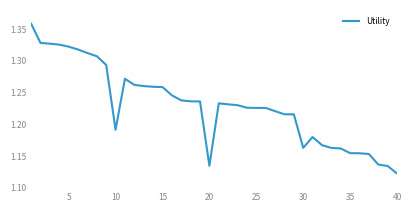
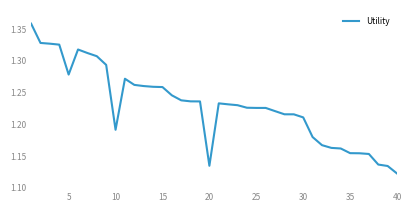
  {
-   "5": 1.32,
+   "5": 1.28,
    "10": 1.19,
    "15": 1.26,
    "20": 1.13,
    "25": 1.22,
-   "30": 1.16,
+   "30": 1.21,
    "35": 1.15,
    "40": 1.12
  }
